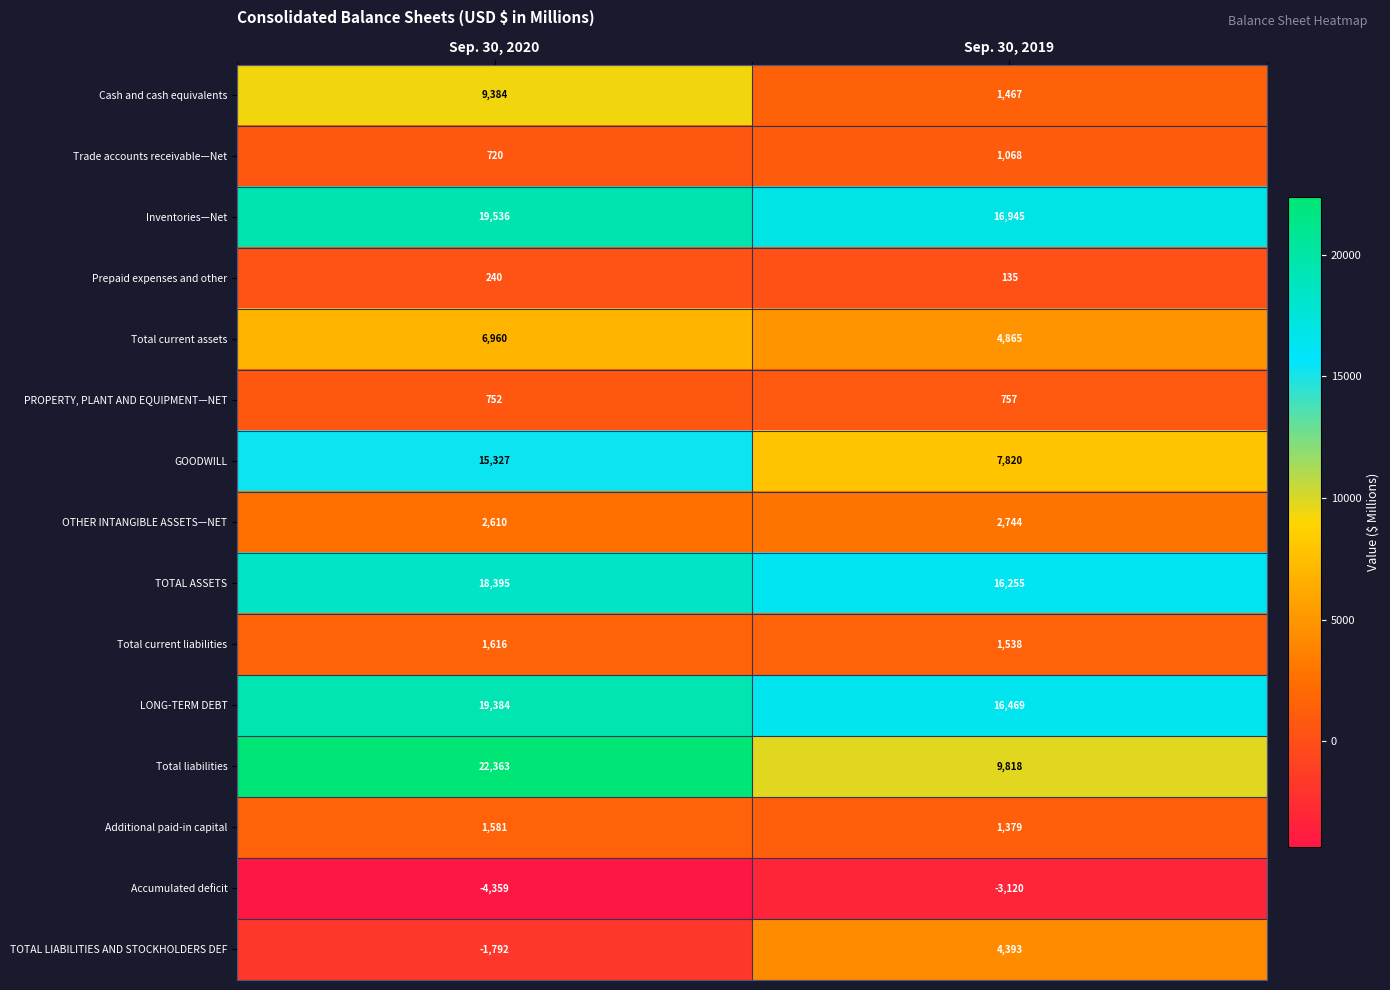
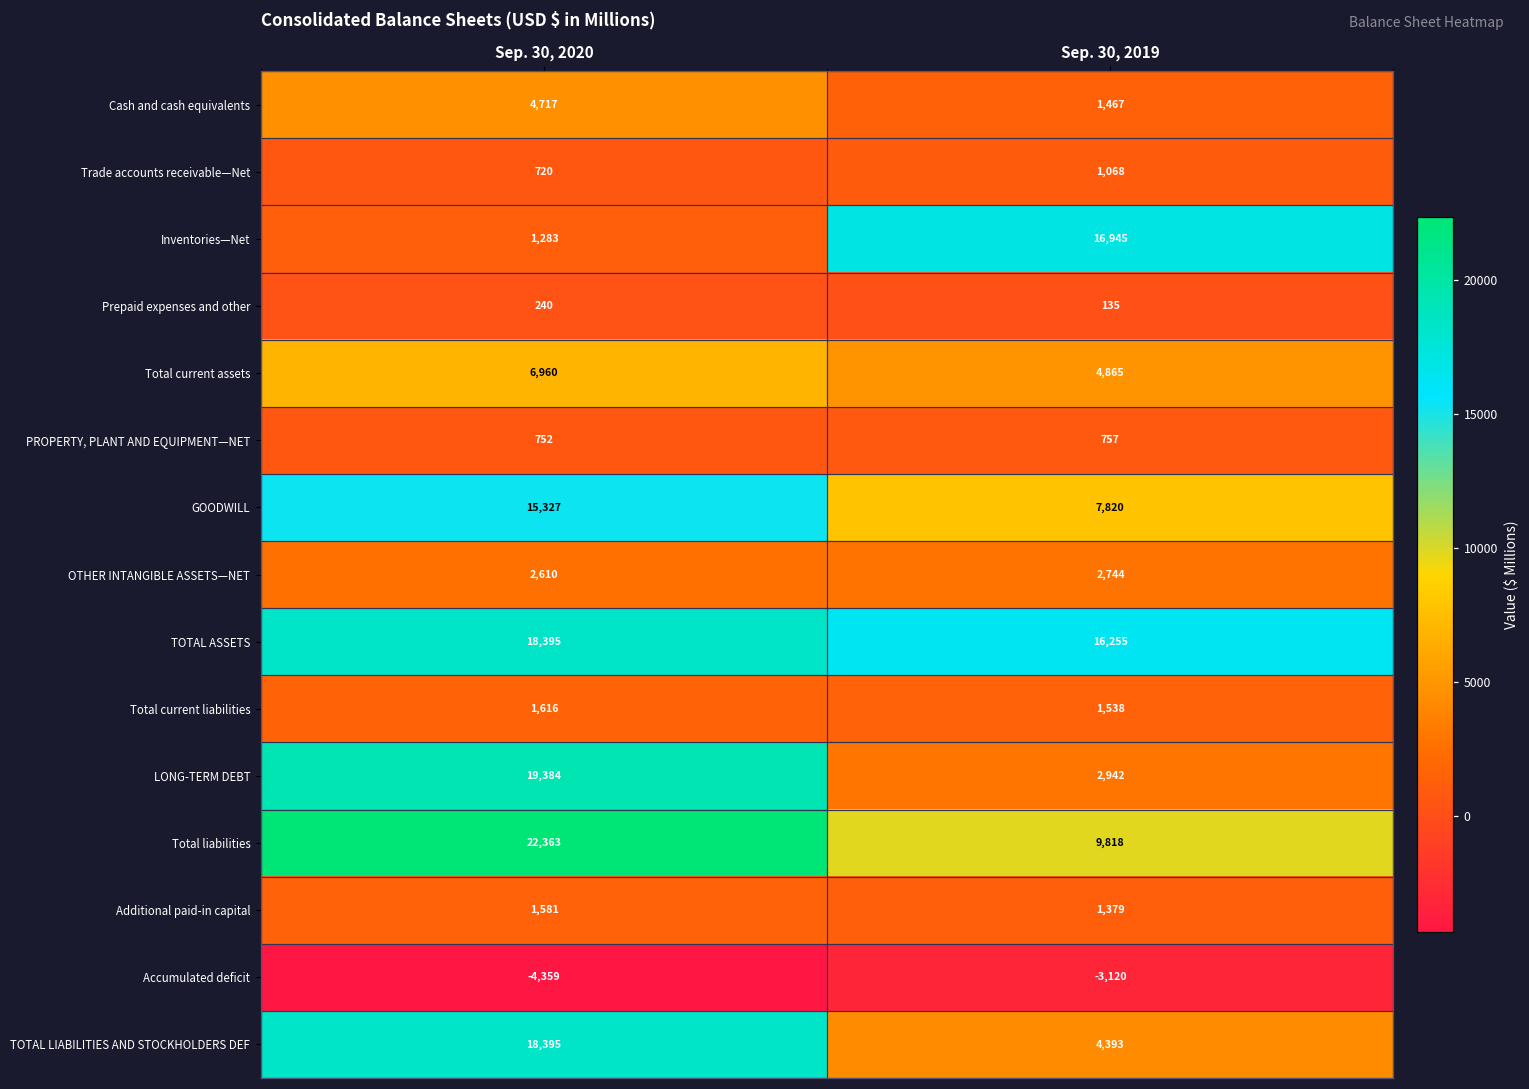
  {
    "Cash and cash equivalents": {
-     "Sep. 30, 2020": "9,384",
+     "Sep. 30, 2020": "4,717",
      "Sep. 30, 2019": "1,467"
    },
    "Trade accounts receivable—Net": {
      "Sep. 30, 2020": "720",
      "Sep. 30, 2019": "1,068"
    },
    "Inventories—Net": {
-     "Sep. 30, 2020": "19,536",
+     "Sep. 30, 2020": "1,283",
      "Sep. 30, 2019": "16,945"
    },
    "Prepaid expenses and other": {
      "Sep. 30, 2020": "240",
      "Sep. 30, 2019": "135"
    },
    "Total current assets": {
      "Sep. 30, 2020": "6,960",
      "Sep. 30, 2019": "4,865"
    },
    "PROPERTY, PLANT AND EQUIPMENT—NET": {
      "Sep. 30, 2020": "752",
      "Sep. 30, 2019": "757"
    },
    "GOODWILL": {
      "Sep. 30, 2020": "15,327",
      "Sep. 30, 2019": "7,820"
    },
    "OTHER INTANGIBLE ASSETS—NET": {
      "Sep. 30, 2020": "2,610",
      "Sep. 30, 2019": "2,744"
    },
    "TOTAL ASSETS": {
      "Sep. 30, 2020": "18,395",
      "Sep. 30, 2019": "16,255"
    },
    "Total current liabilities": {
      "Sep. 30, 2020": "1,616",
      "Sep. 30, 2019": "1,538"
    },
    "LONG-TERM DEBT": {
      "Sep. 30, 2020": "19,384",
-     "Sep. 30, 2019": "16,469"
+     "Sep. 30, 2019": "2,942"
    },
    "Total liabilities": {
      "Sep. 30, 2020": "22,363",
      "Sep. 30, 2019": "9,818"
    },
    "Additional paid-in capital": {
      "Sep. 30, 2020": "1,581",
      "Sep. 30, 2019": "1,379"
    },
    "Accumulated deficit": {
      "Sep. 30, 2020": "-4,359",
      "Sep. 30, 2019": "-3,120"
    },
    "TOTAL LIABILITIES AND STOCKHOLDERS DEF": {
-     "Sep. 30, 2020": "-1,792",
+     "Sep. 30, 2020": "18,395",
      "Sep. 30, 2019": "4,393"
    }
  }
